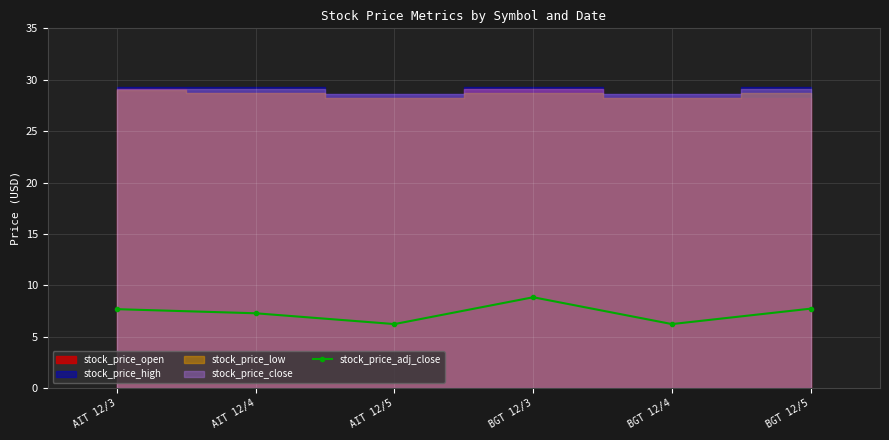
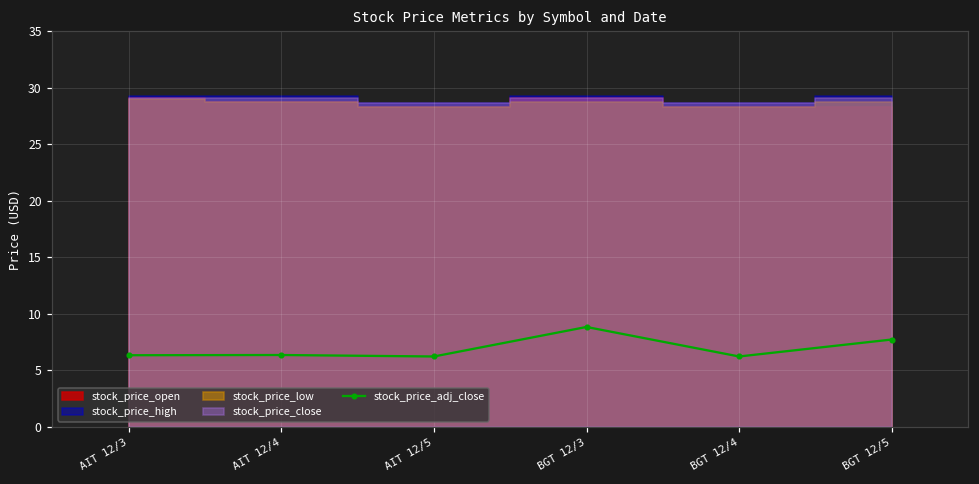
  {
    "stock_price_adj_close": {
-     "AIT 12/3": 7.7,
-     "AIT 12/4": 7.3,
+     "AIT 12/3": 6.3,
+     "AIT 12/4": 6.4,
      "AIT 12/5": 6.2,
      "BGT 12/3": 8.8,
      "BGT 12/4": 6.2,
      "BGT 12/5": 7.7
    }
  }
